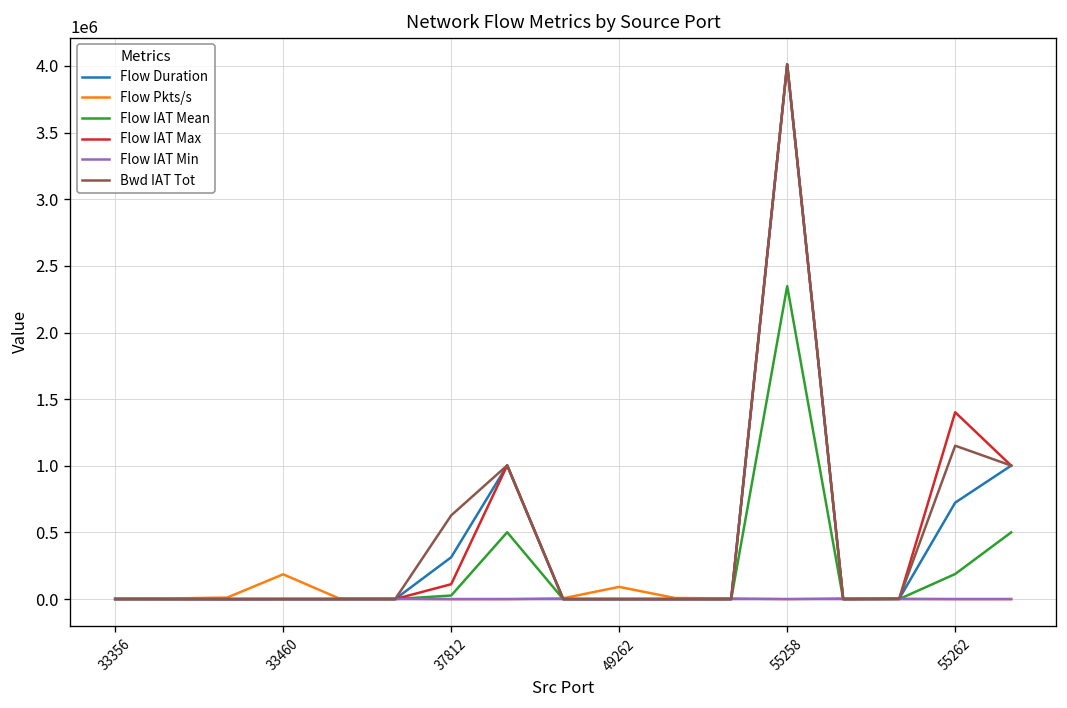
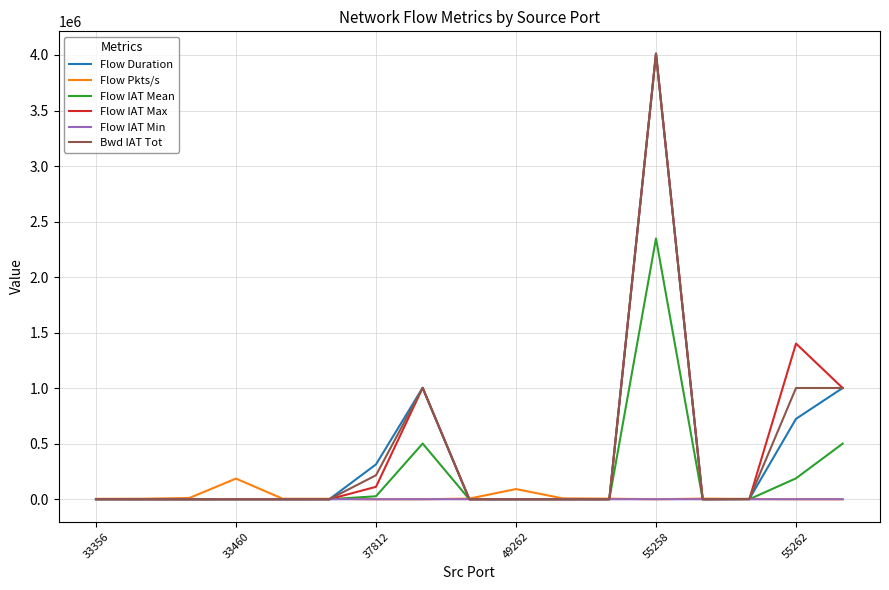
  {
    "Flow Duration": {
      "37812": 310000,
      "55262": 720000
    },
    "Flow Pkts/s": {
      "33460": 190000,
      "49262": 90000
    },
    "Flow IAT Mean": {
      "37812": 30000,
      "55258": 2350000,
      "55262": 190000
    },
    "Flow IAT Max": {
      "37812": 110000,
      "55262": 1400000
    },
    "Bwd IAT Tot": {
-     "37812": 630000,
-     "55262": 1150000
+     "37812": 220000,
+     "55262": 1000000
    }
  }
